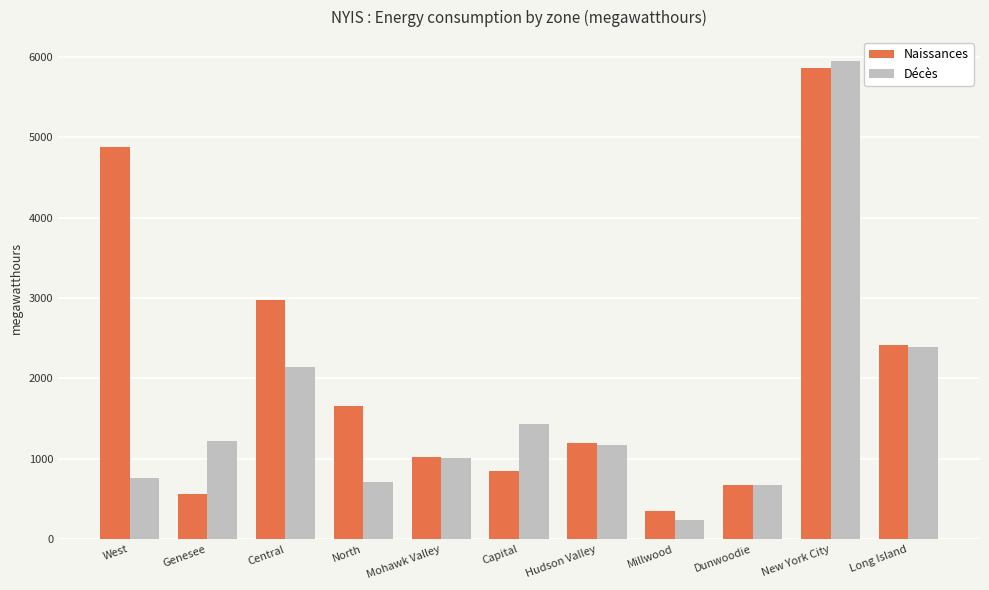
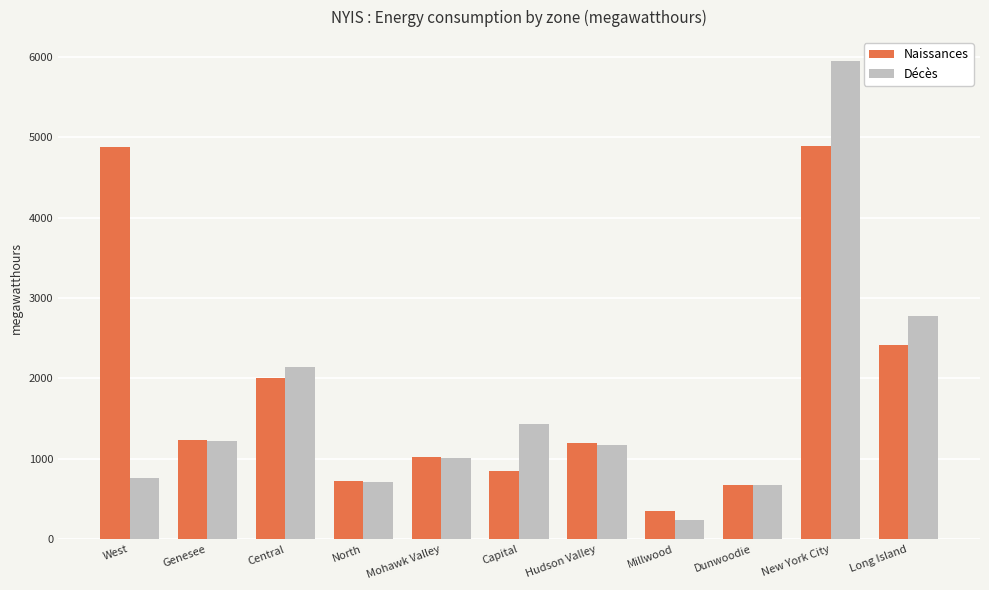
  {
    "Naissances": {
      "West": 4900,
-     "Genesee": 600,
-     "Central": 3000,
-     "North": 1700,
+     "Genesee": 1200,
+     "Central": 2000,
+     "North": 700,
      "Mohawk Valley": 1000,
      "Capital": 800,
      "Hudson Valley": 1200,
      "Millwood": 400,
      "Dunwoodie": 700,
-     "New York City": 5900,
+     "New York City": 4900,
      "Long Island": 2400
    },
    "Décès": {
      "West": 800,
      "Genesee": 1200,
      "Central": 2100,
      "North": 700,
      "Mohawk Valley": 1000,
      "Capital": 1400,
      "Hudson Valley": 1200,
      "Millwood": 200,
      "Dunwoodie": 700,
      "New York City": 5900,
-     "Long Island": 2400
+     "Long Island": 2800
    }
  }
